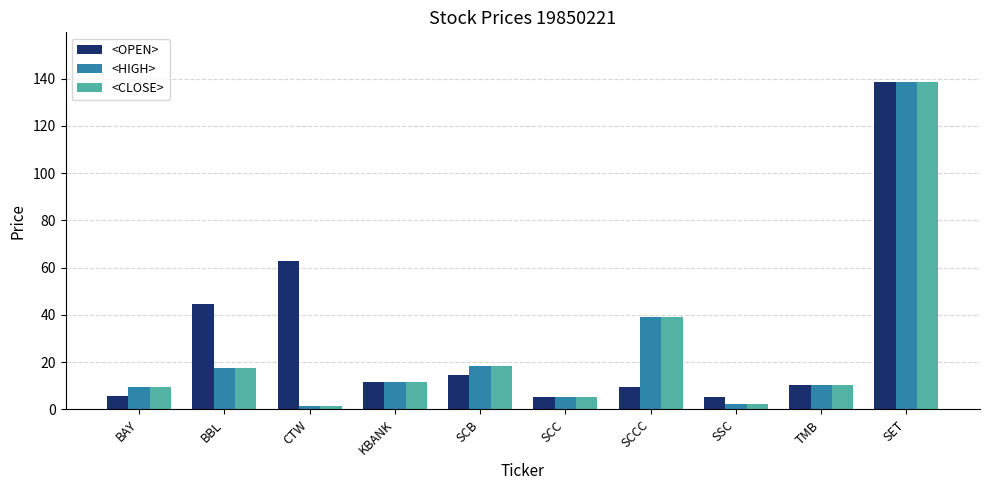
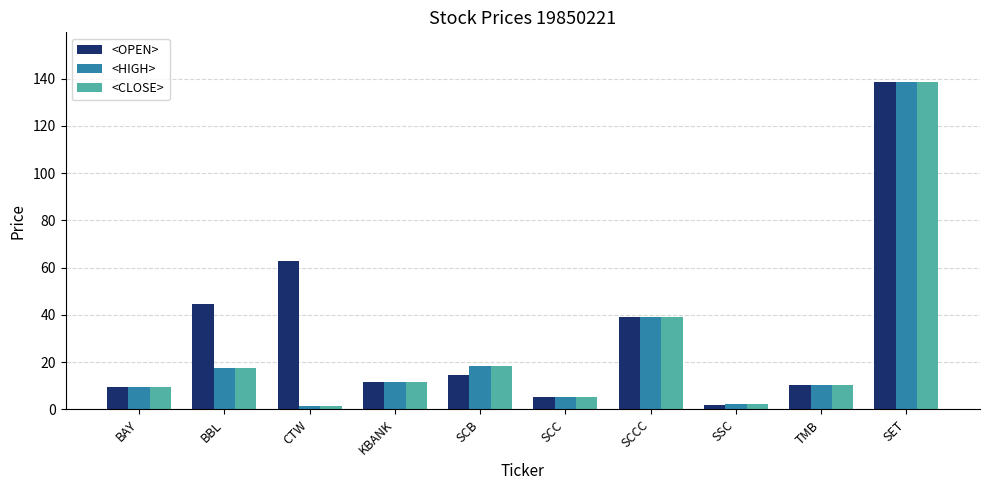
  {
    "<OPEN>": {
-     "BAY": 6,
+     "BAY": 9,
      "BBL": 45,
      "CTW": 63,
      "KBANK": 12,
      "SCB": 14,
      "SCC": 5,
-     "SCCC": 10,
-     "SSC": 5,
+     "SCCC": 39,
+     "SSC": 2,
      "TMB": 10,
      "SET": 139
    }
  }
